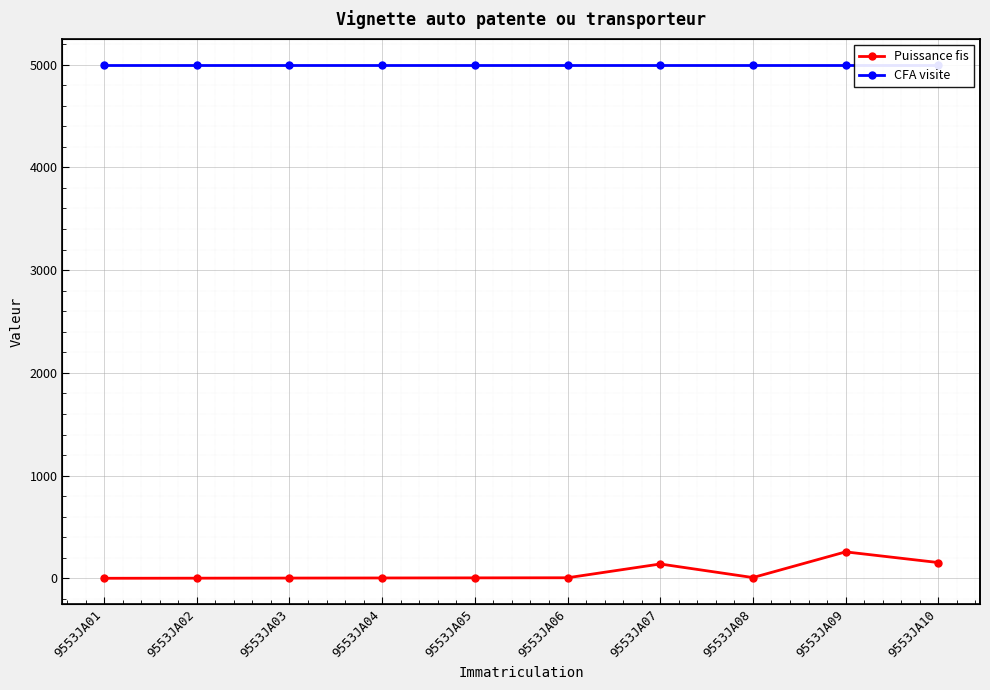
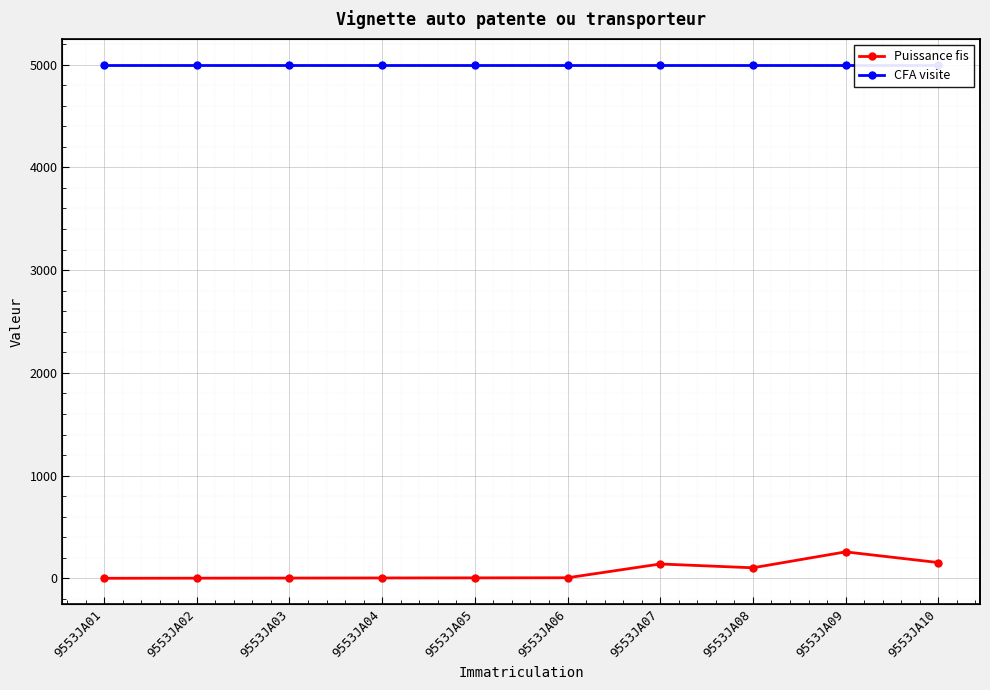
  {
    "Puissance fis": {
      "9553JA01": 0,
      "9553JA02": 0,
      "9553JA03": 0,
      "9553JA04": 0,
      "9553JA05": 10,
      "9553JA06": 10,
      "9553JA07": 140,
-     "9553JA08": 10,
+     "9553JA08": 100,
      "9553JA09": 260,
      "9553JA10": 150
    },
    "CFA visite": {
      "9553JA01": 5000,
      "9553JA02": 5000,
      "9553JA03": 5000,
      "9553JA04": 5000,
      "9553JA05": 5000,
      "9553JA06": 5000,
      "9553JA07": 5000,
      "9553JA08": 5000,
      "9553JA09": 5000
    }
  }
